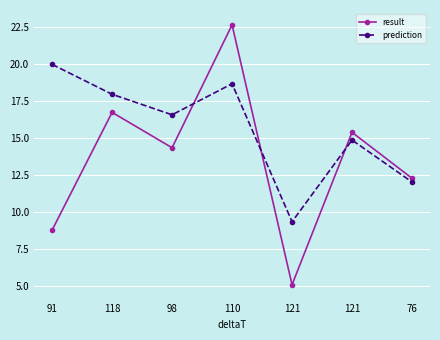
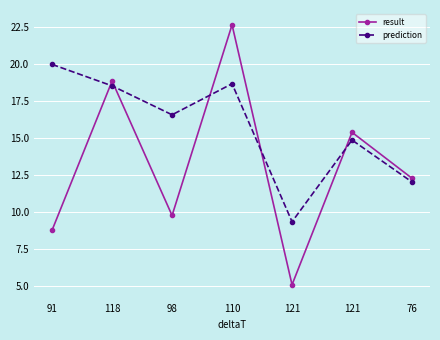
  {
    "result": {
      "91": 8.8,
-     "118": 16.7,
-     "98": 14.4,
+     "118": 18.9,
+     "98": 9.8,
      "110": 22.6,
      "76": 12.3
    },
    "prediction": {
      "91": 20.0,
-     "118": 18.0,
+     "118": 18.5,
      "98": 16.6,
      "110": 18.7,
      "76": 12.0
    }
  }
